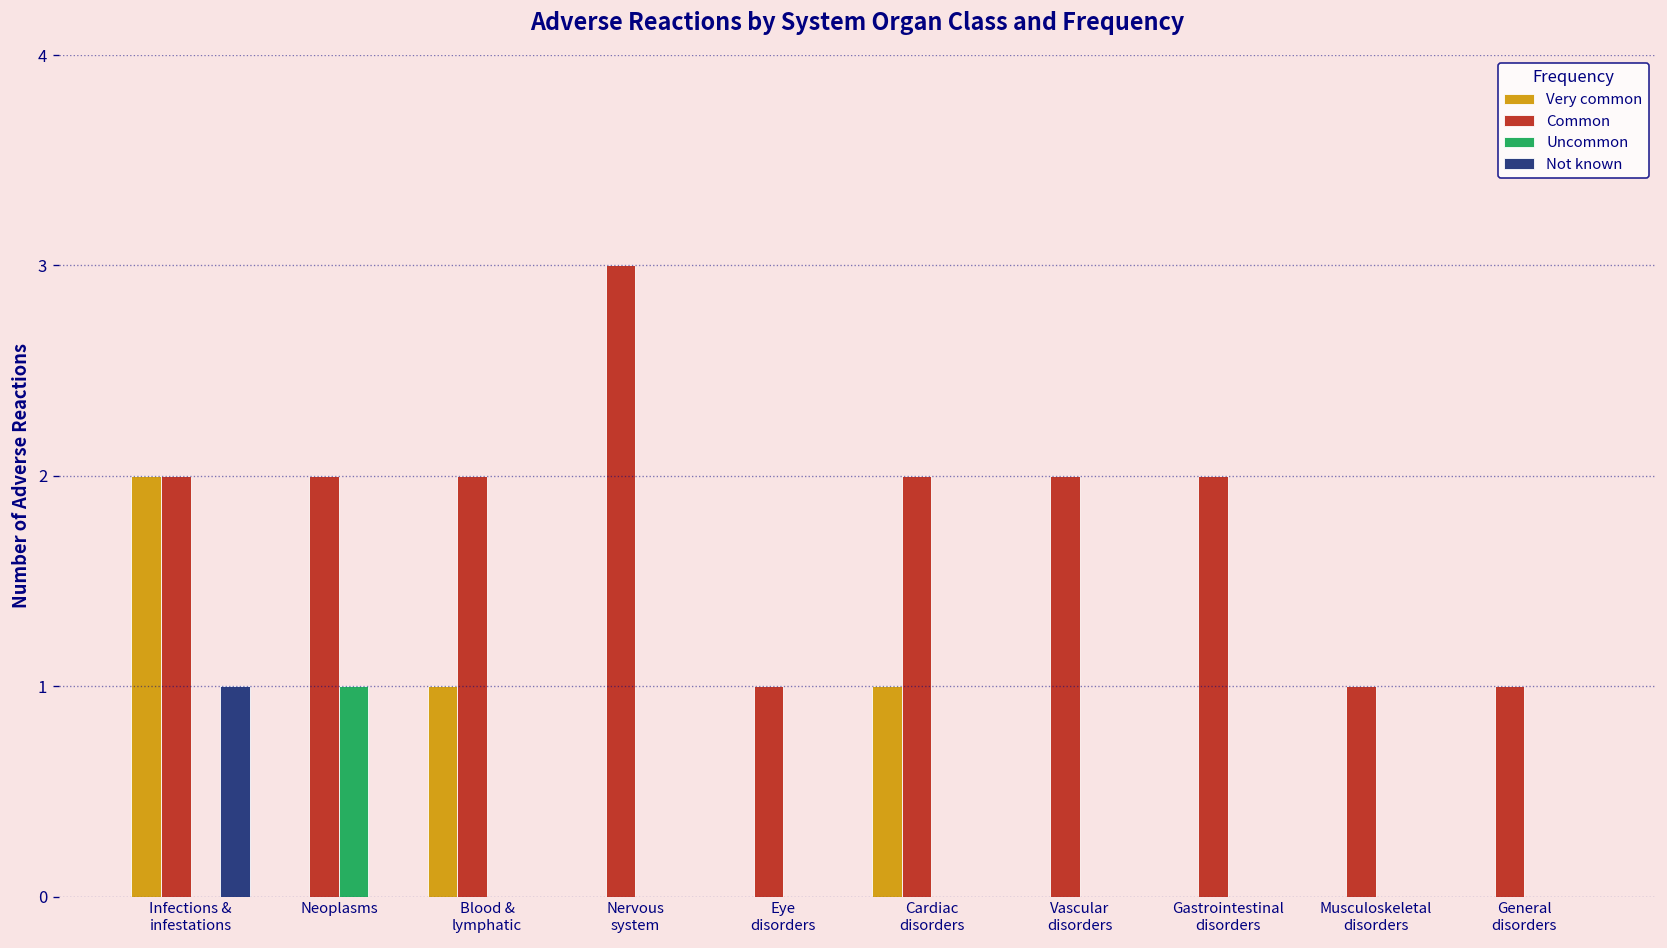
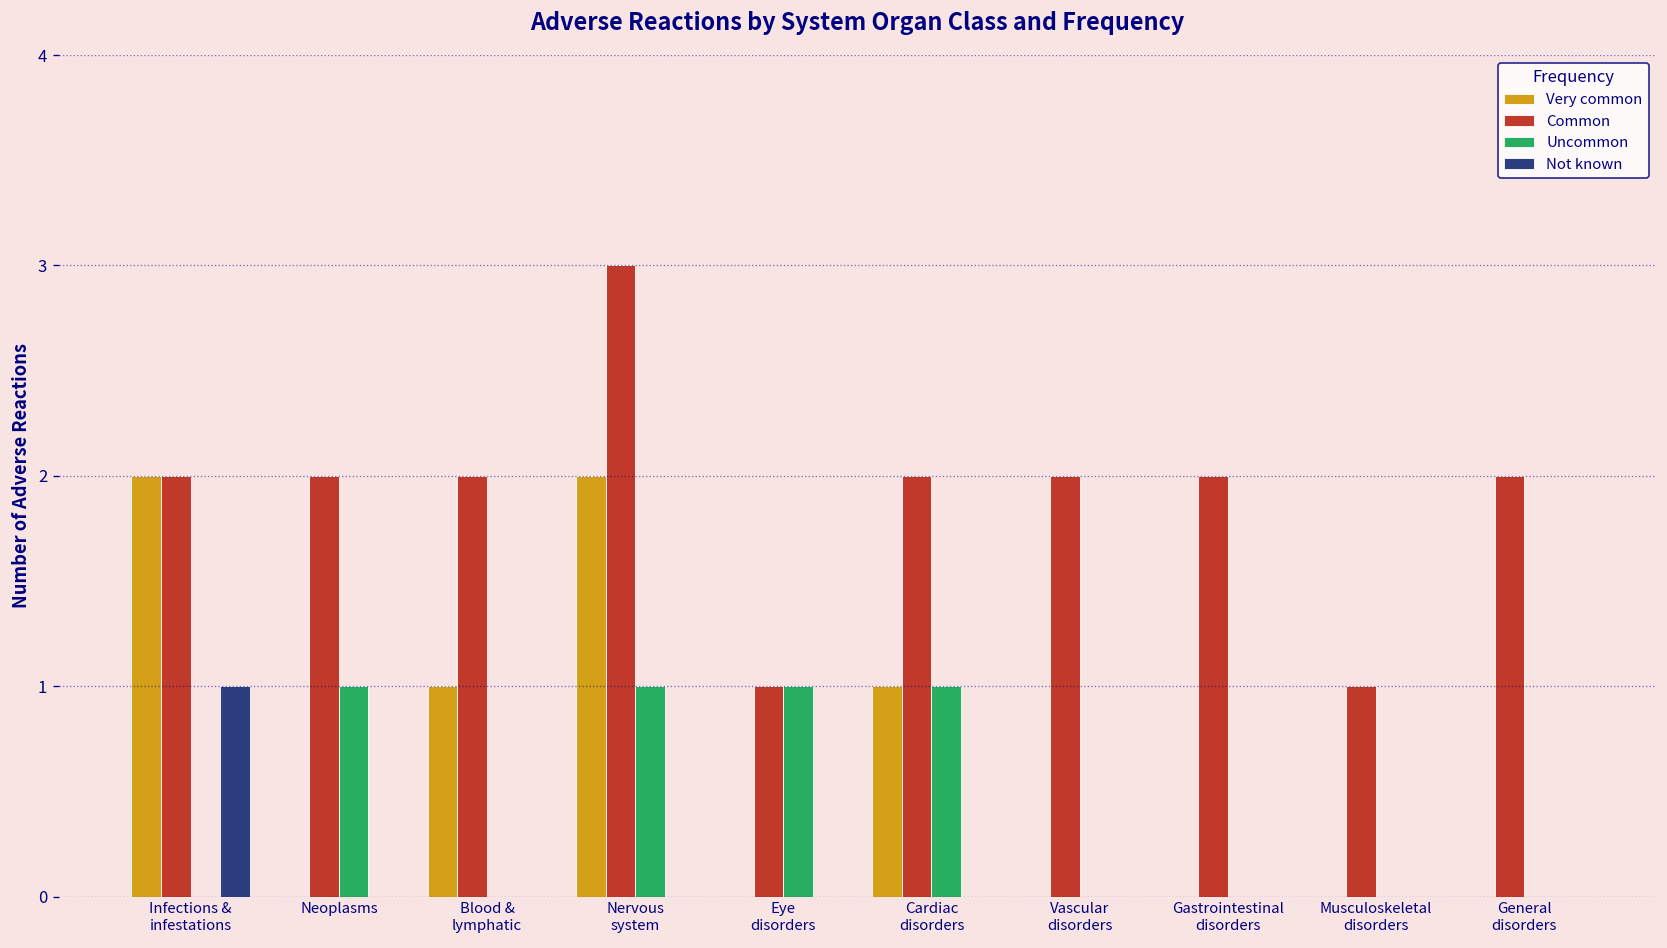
  {
    "Very common": {
      "Infections & infestations": 2,
      "Neoplasms": 0,
      "Blood & lymphatic": 1,
-     "Nervous system": 0,
+     "Nervous system": 2,
      "Eye disorders": 0,
      "Cardiac disorders": 1,
      "Vascular disorders": 0,
      "Gastrointestinal disorders": 0,
      "Musculoskeletal disorders": 0,
      "General disorders": 0
    },
    "Common": {
      "Infections & infestations": 2,
      "Neoplasms": 2,
      "Blood & lymphatic": 2,
      "Nervous system": 3,
      "Eye disorders": 1,
      "Cardiac disorders": 2,
      "Vascular disorders": 2,
      "Gastrointestinal disorders": 2,
      "Musculoskeletal disorders": 1,
-     "General disorders": 1
+     "General disorders": 2
    },
    "Uncommon": {
      "Infections & infestations": 0,
      "Neoplasms": 1,
      "Blood & lymphatic": 0,
-     "Nervous system": 0,
-     "Eye disorders": 0,
-     "Cardiac disorders": 0,
+     "Nervous system": 1,
+     "Eye disorders": 1,
+     "Cardiac disorders": 1,
      "Vascular disorders": 0,
      "Gastrointestinal disorders": 0,
      "Musculoskeletal disorders": 0,
      "General disorders": 0
    },
    "Not known": {
      "Infections & infestations": 1,
      "Neoplasms": 0,
      "Blood & lymphatic": 0,
      "Nervous system": 0,
      "Eye disorders": 0,
      "Cardiac disorders": 0,
      "Vascular disorders": 0,
      "Gastrointestinal disorders": 0,
      "Musculoskeletal disorders": 0,
      "General disorders": 0
    }
  }
